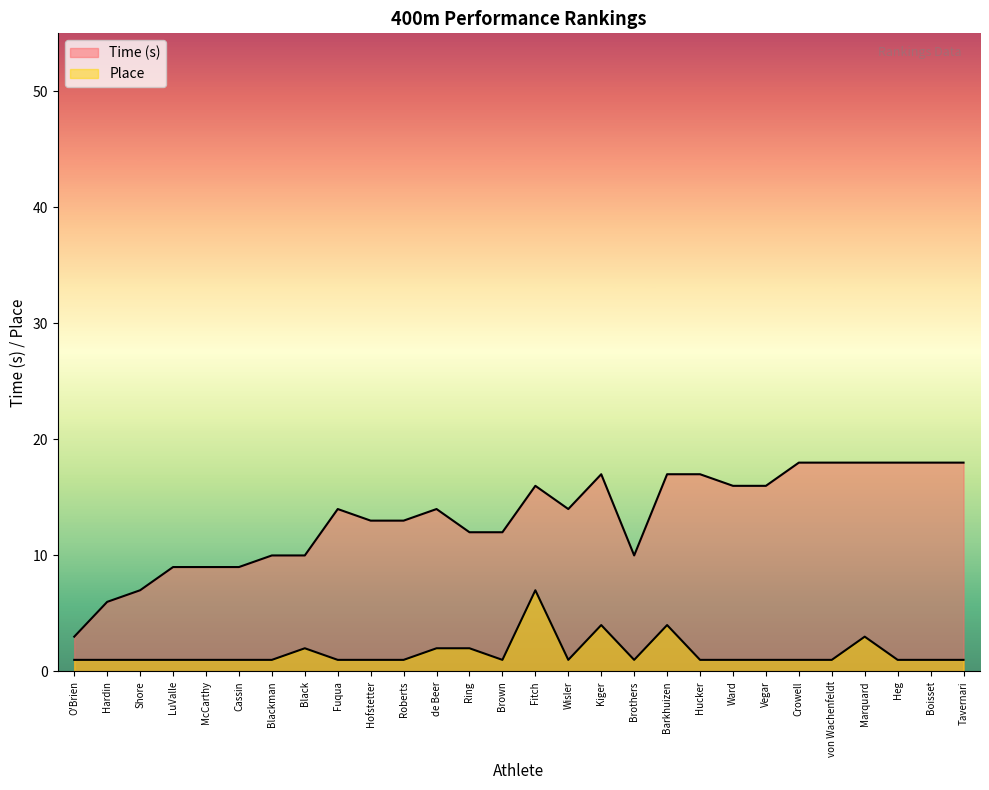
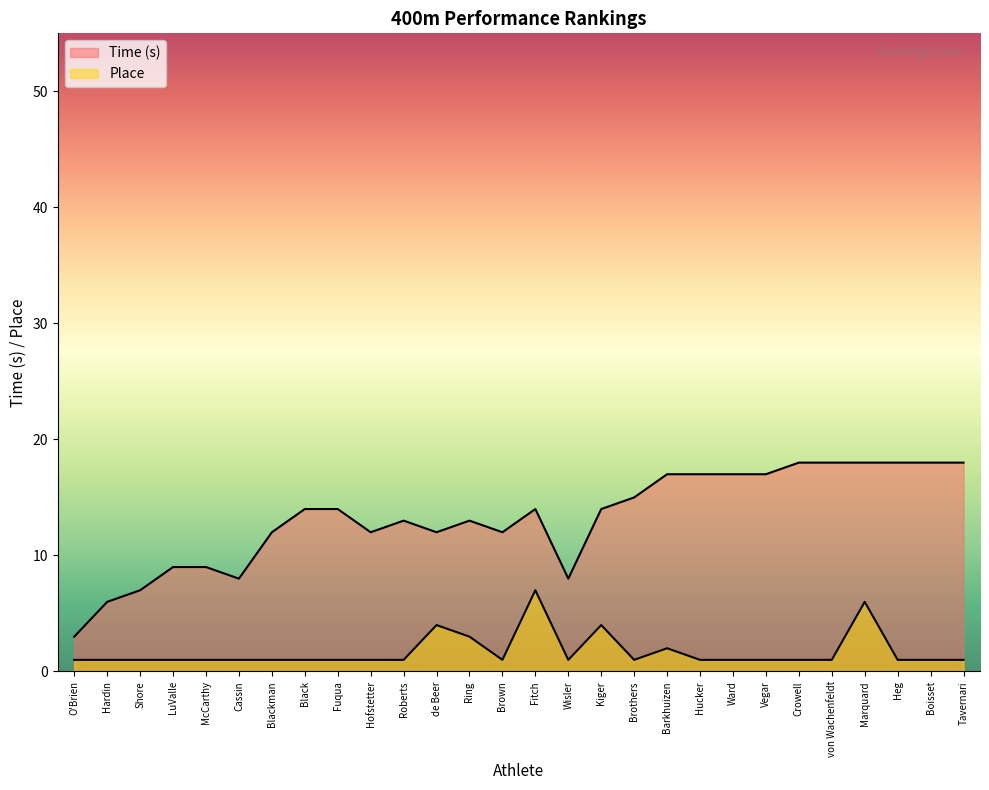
  {
    "Time (s)": {
      "O'Brien": 3.0,
      "Hardin": 6.0,
      "Shore": 7.0,
      "LuValle": 9.0,
      "McCarthy": 9.0,
-     "Cassin": 9.0,
-     "Blackman": 10.0,
-     "Black": 10.0,
+     "Cassin": 8.0,
+     "Blackman": 12.0,
+     "Black": 14.0,
      "Fuqua": 14.0,
-     "Hofstetter": 13.0,
+     "Hofstetter": 12.0,
      "Roberts": 13.0,
-     "de Beer": 14.0,
-     "Ring": 12.0,
+     "de Beer": 12.0,
+     "Ring": 13.0,
      "Brown": 12.0,
-     "Fitch": 16.0,
-     "Wisler": 14.0,
-     "Kiger": 17.0,
-     "Brothers": 10.0,
+     "Fitch": 14.0,
+     "Wisler": 8.0,
+     "Kiger": 14.0,
+     "Brothers": 15.0,
      "Barkhuizen": 17.0,
      "Hucker": 17.0,
-     "Ward": 16.0,
-     "Vegar": 16.0,
+     "Ward": 17.0,
+     "Vegar": 17.0,
      "Crowell": 18.0,
      "von Wachenfeldt": 18.0,
      "Marquard": 18.0,
      "Heg": 18.0,
      "Boisset": 18.0,
      "Tavernari": 18.0
    },
    "Place": {
      "O'Brien": 1,
      "Hardin": 1,
      "Shore": 1,
      "LuValle": 1,
      "McCarthy": 1,
      "Cassin": 1,
      "Blackman": 1,
-     "Black": 2,
+     "Black": 1,
      "Fuqua": 1,
      "Hofstetter": 1,
      "Roberts": 1,
-     "de Beer": 2,
-     "Ring": 2,
+     "de Beer": 4,
+     "Ring": 3,
      "Brown": 1,
      "Fitch": 7,
      "Wisler": 1,
      "Kiger": 4,
      "Brothers": 1,
-     "Barkhuizen": 4,
+     "Barkhuizen": 2,
      "Hucker": 1,
      "Ward": 1,
      "Vegar": 1,
      "Crowell": 1,
      "von Wachenfeldt": 1,
-     "Marquard": 3,
+     "Marquard": 6,
      "Heg": 1,
      "Boisset": 1,
      "Tavernari": 1
    }
  }
